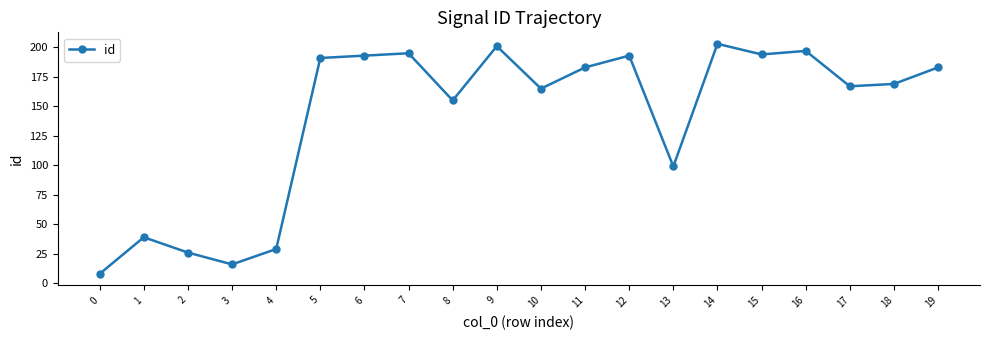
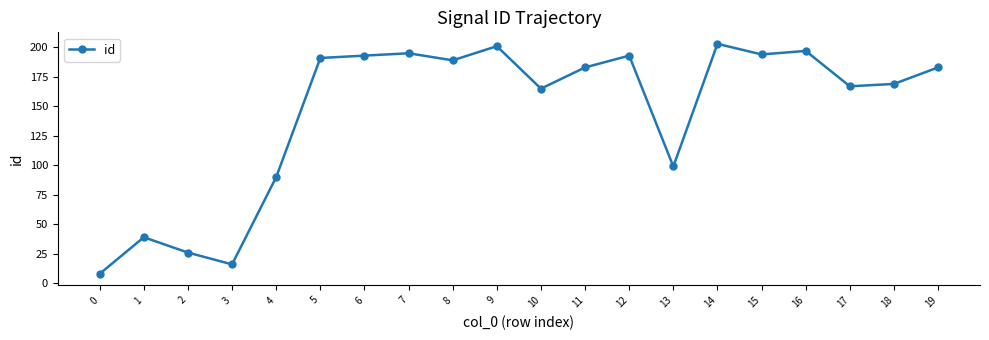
  {
    "0": 8,
    "1": 39,
    "2": 26,
    "3": 16,
-   "4": 29,
+   "4": 90,
    "5": 191,
    "6": 193,
    "7": 195,
-   "8": 155,
+   "8": 189,
    "9": 201,
    "10": 165,
    "11": 183,
    "12": 193,
    "13": 99,
    "14": 203,
    "15": 194,
    "16": 197,
    "17": 167,
    "18": 169,
    "19": 183
  }
